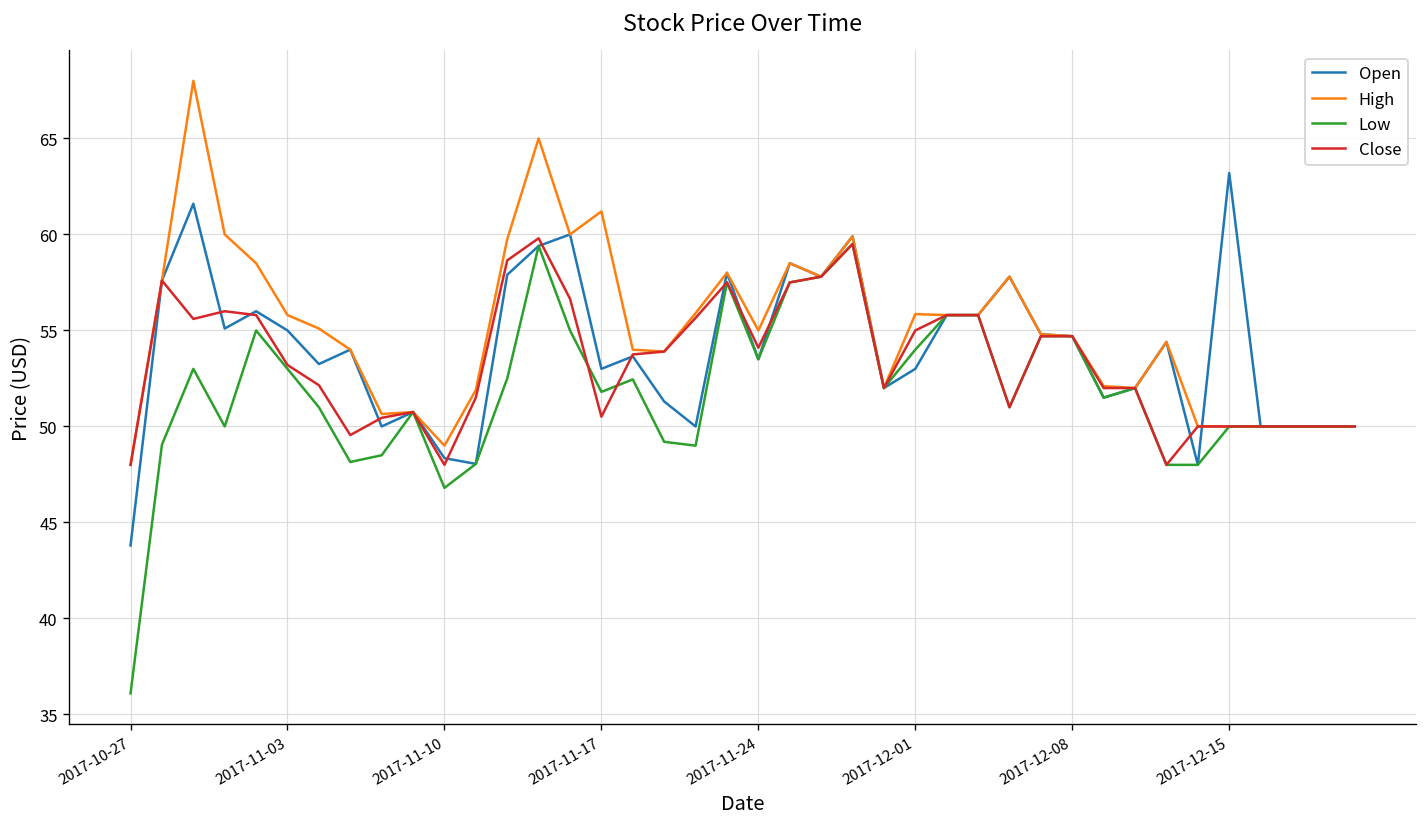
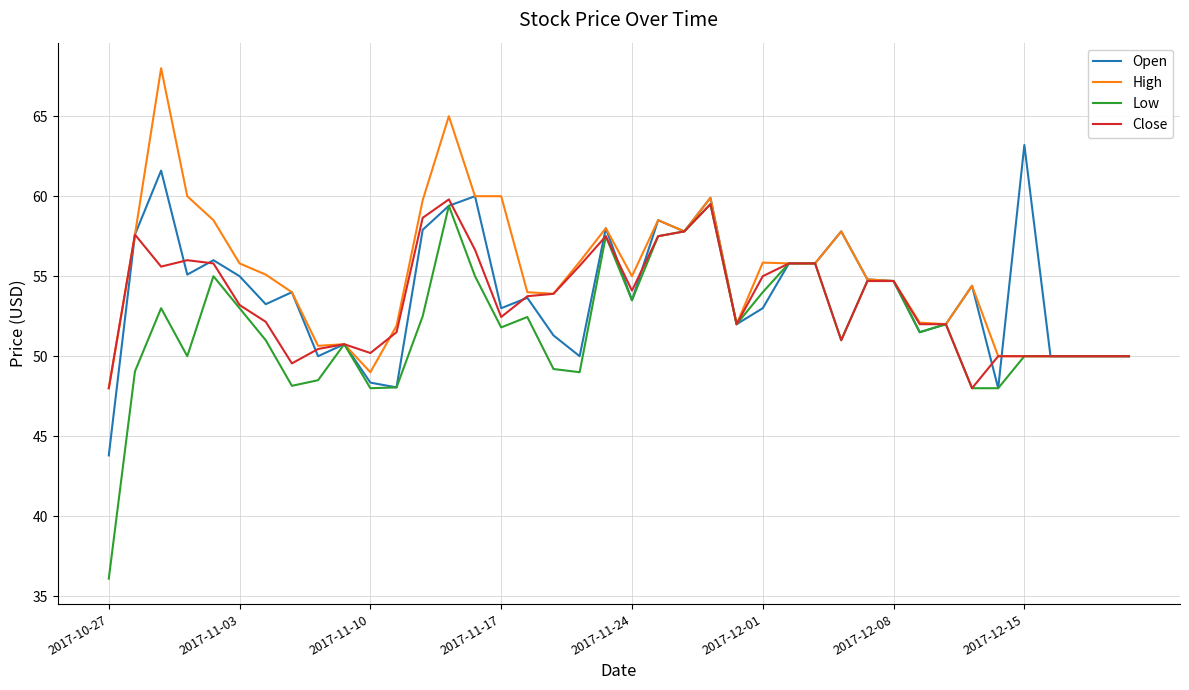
  {
    "Open": {
      "2017-10-27": 43.8,
      "2017-11-03": 55.0,
      "2017-11-10": 48.4,
      "2017-11-17": 53.0,
      "2017-12-01": 53.0,
      "2017-12-15": 63.2
    },
    "High": {
      "2017-11-03": 55.8,
      "2017-11-10": 49.0,
-     "2017-11-17": 61.2,
+     "2017-11-17": 60.0,
      "2017-11-24": 55.0,
      "2017-12-01": 55.9
    },
    "Low": {
      "2017-10-27": 36.1,
      "2017-11-03": 53.0,
-     "2017-11-10": 46.8,
+     "2017-11-10": 48.0,
      "2017-11-17": 51.8,
      "2017-12-01": 54.0
    },
    "Close": {
      "2017-11-03": 53.2,
-     "2017-11-10": 48.0,
-     "2017-11-17": 50.5,
+     "2017-11-10": 50.2,
+     "2017-11-17": 52.5,
      "2017-11-24": 54.1,
      "2017-12-01": 55.0
    }
  }
